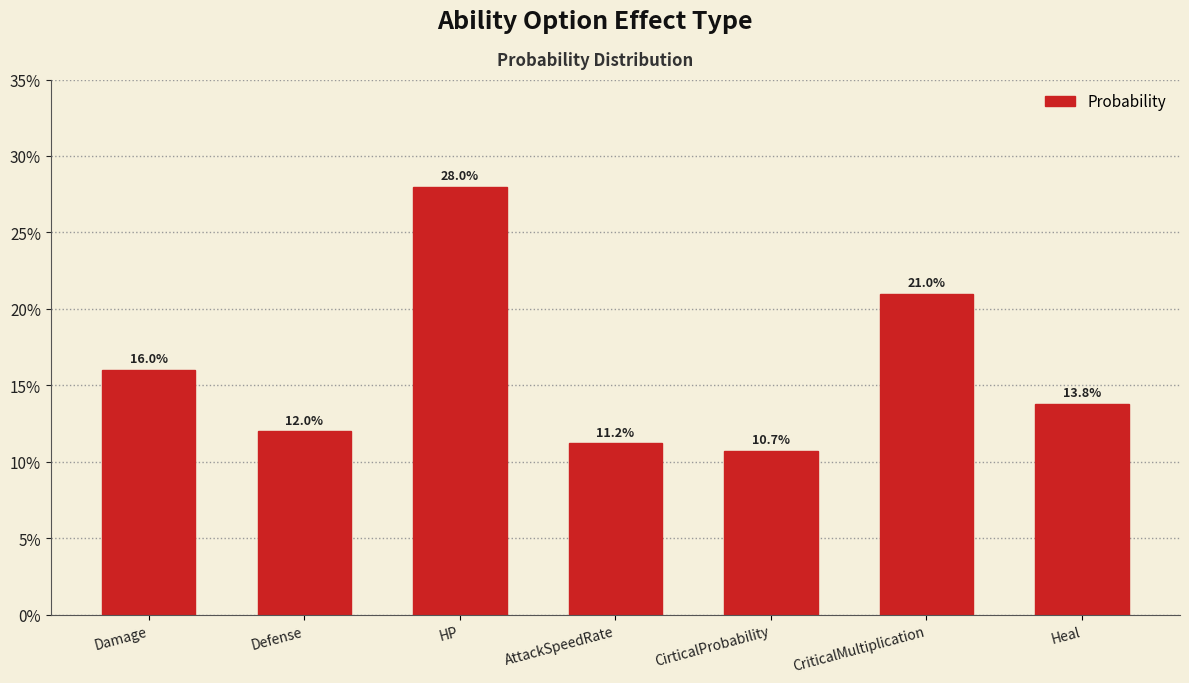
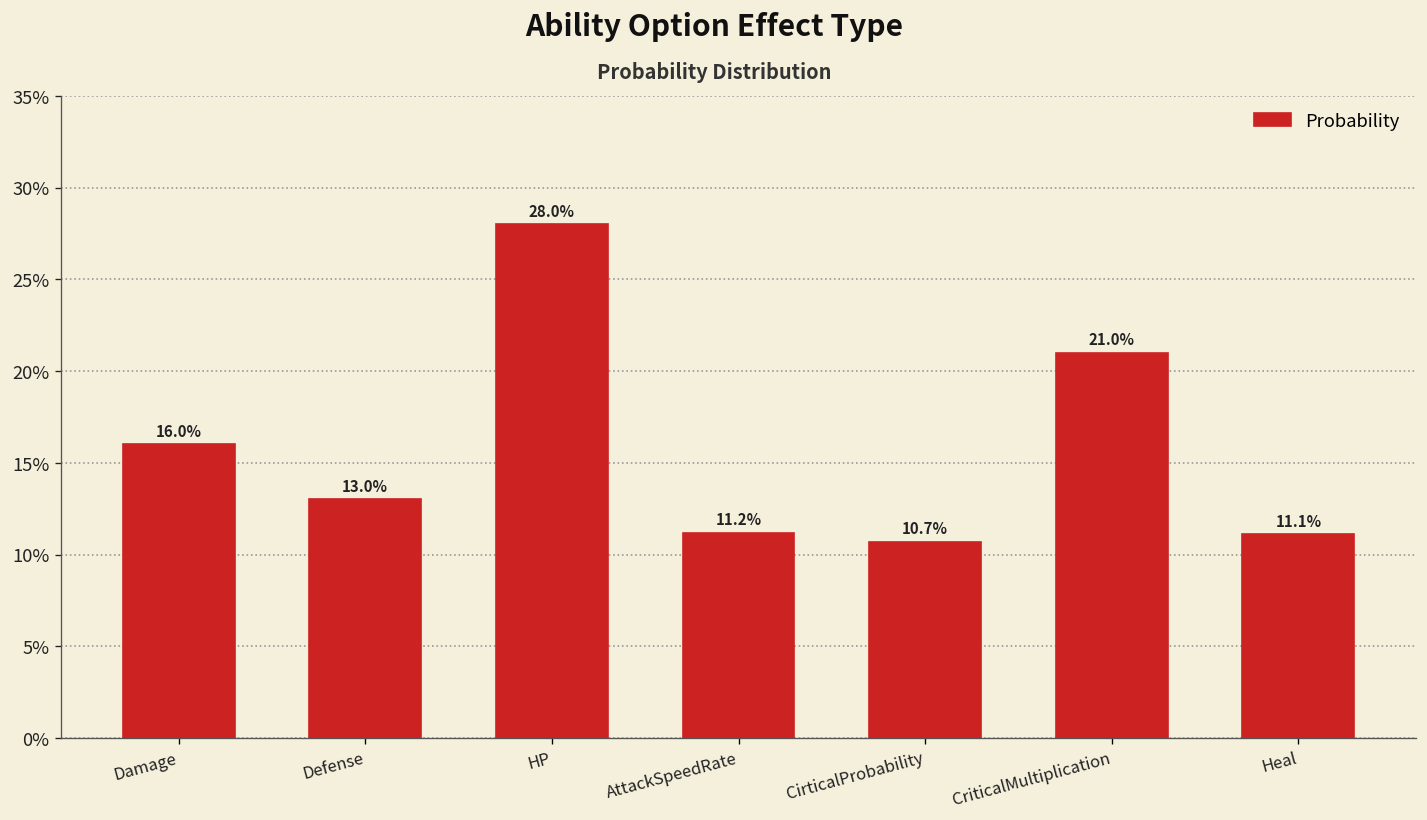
  {
    "Damage": "16.0%",
-   "Defense": "12.0%",
+   "Defense": "13.0%",
    "HP": "28.0%",
    "AttackSpeedRate": "11.2%",
    "CirticalProbability": "10.7%",
    "CriticalMultiplication": "21.0%",
-   "Heal": "13.8%"
+   "Heal": "11.1%"
  }
